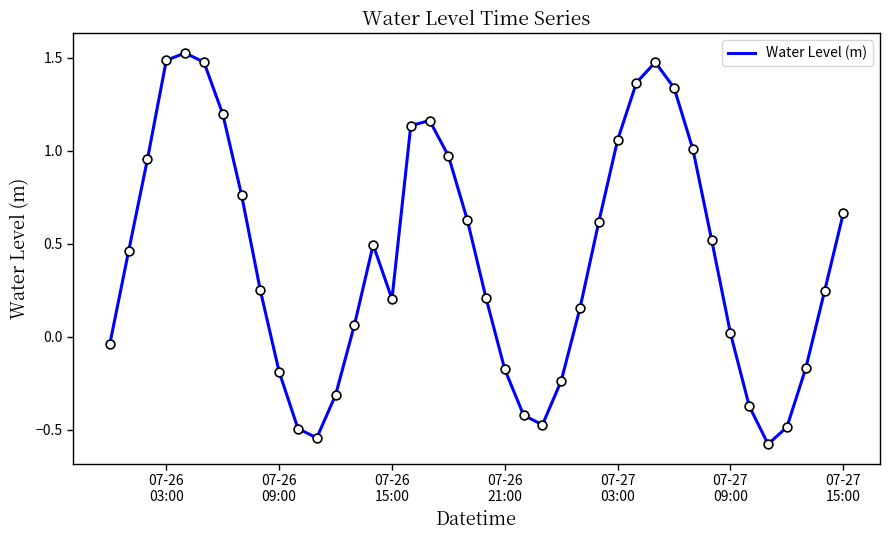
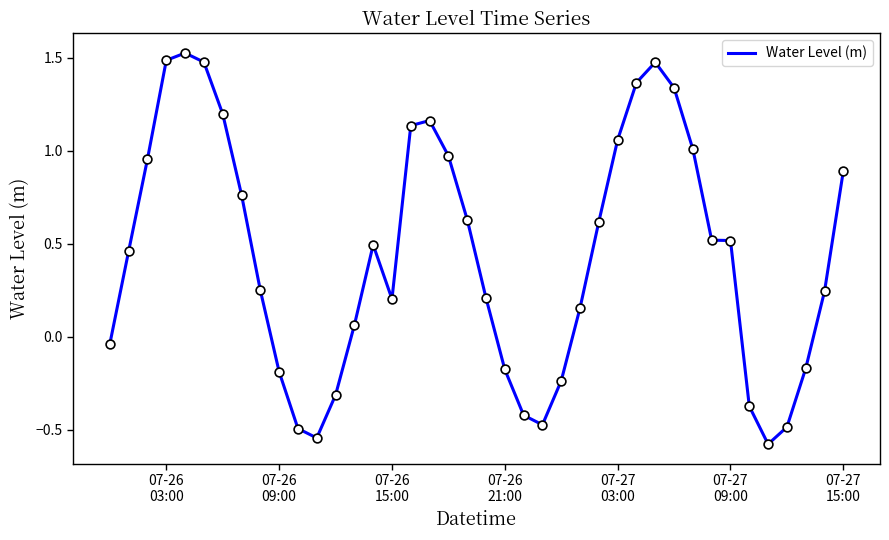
  {
    "07-26 03:00": 1.49,
    "07-26 09:00": -0.19,
    "07-26 15:00": 0.20,
    "07-26 21:00": -0.18,
    "07-27 03:00": 1.06,
-   "07-27 09:00": 0.02,
-   "07-27 15:00": 0.66
+   "07-27 09:00": 0.52,
+   "07-27 15:00": 0.89
  }
